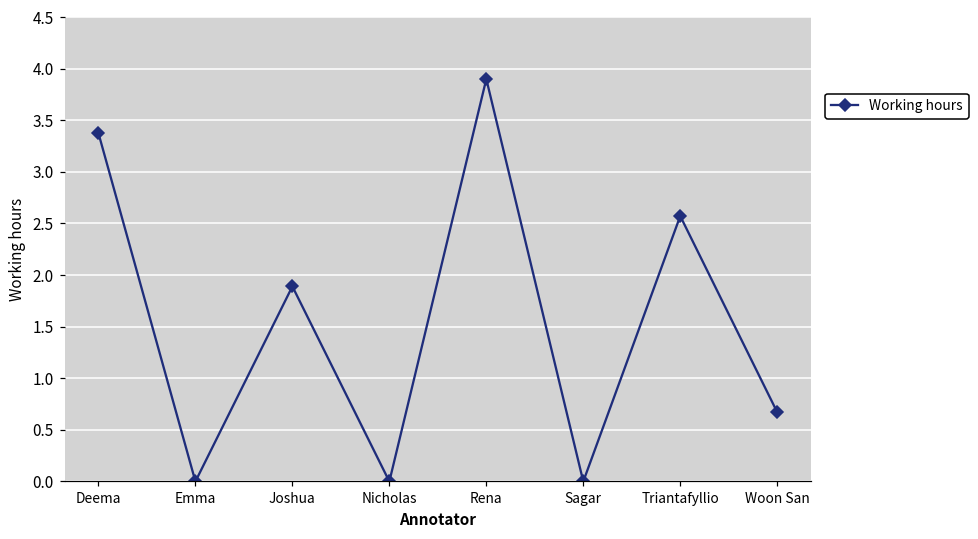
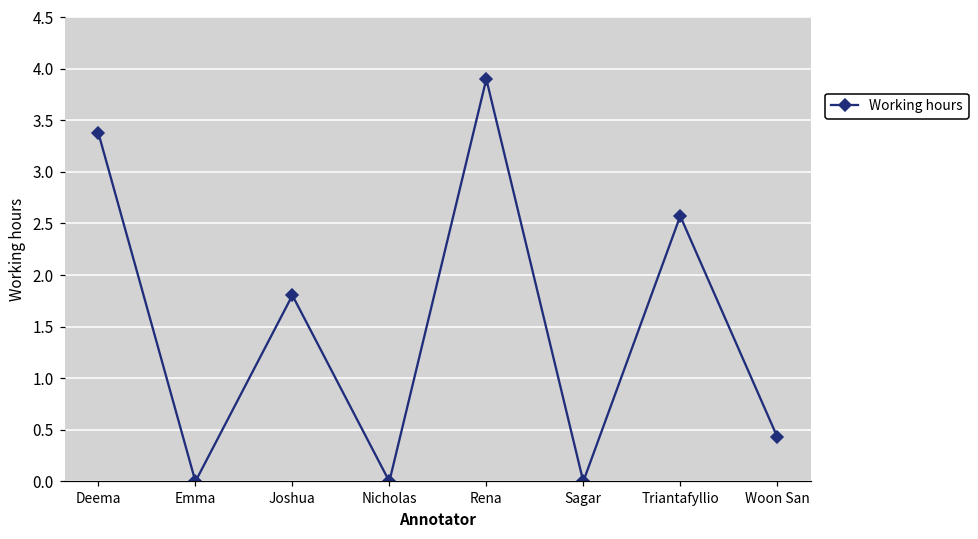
  {
    "Deema": 3.4,
    "Emma": 0.0,
-   "Joshua": 1.9,
+   "Joshua": 1.8,
    "Nicholas": 0.0,
    "Rena": 3.9,
    "Sagar": 0.0,
    "Triantafyllio": 2.6,
-   "Woon San": 0.7
+   "Woon San": 0.4
  }
